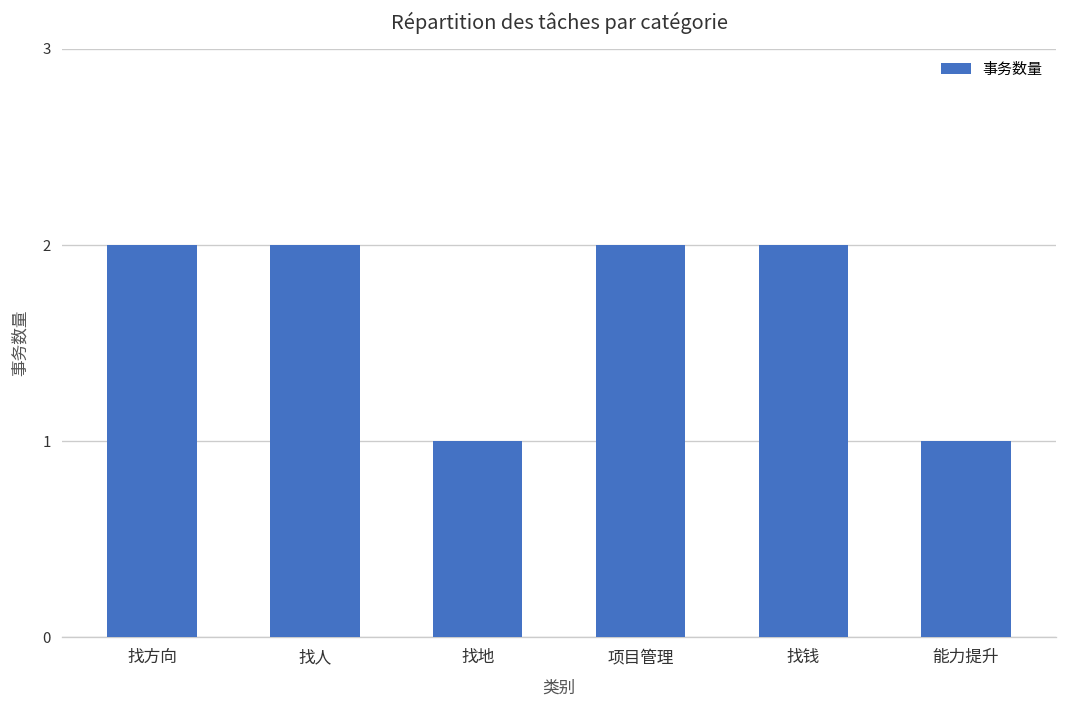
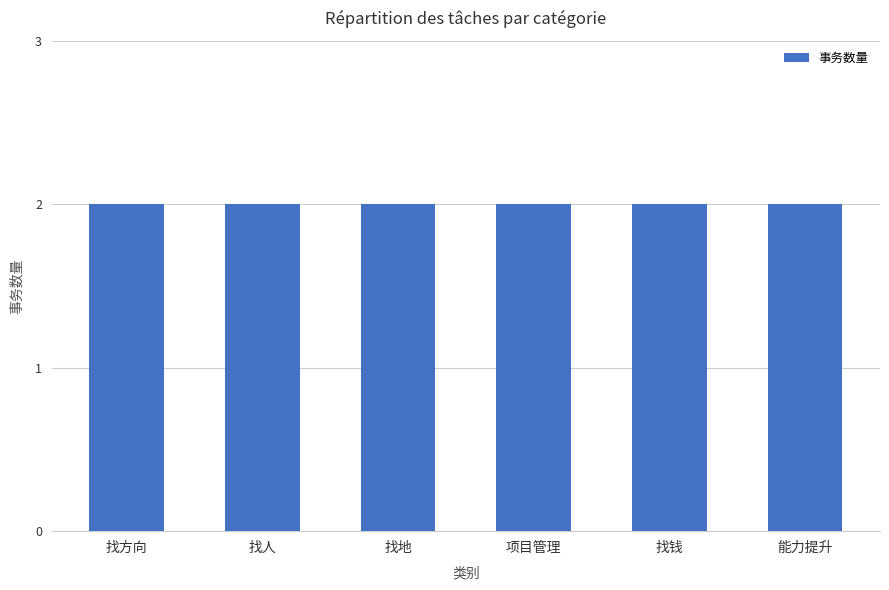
  {
    "找方向": 2,
    "找人": 2,
-   "找地": 1,
+   "找地": 2,
    "项目管理": 2,
    "找钱": 2,
-   "能力提升": 1
+   "能力提升": 2
  }
